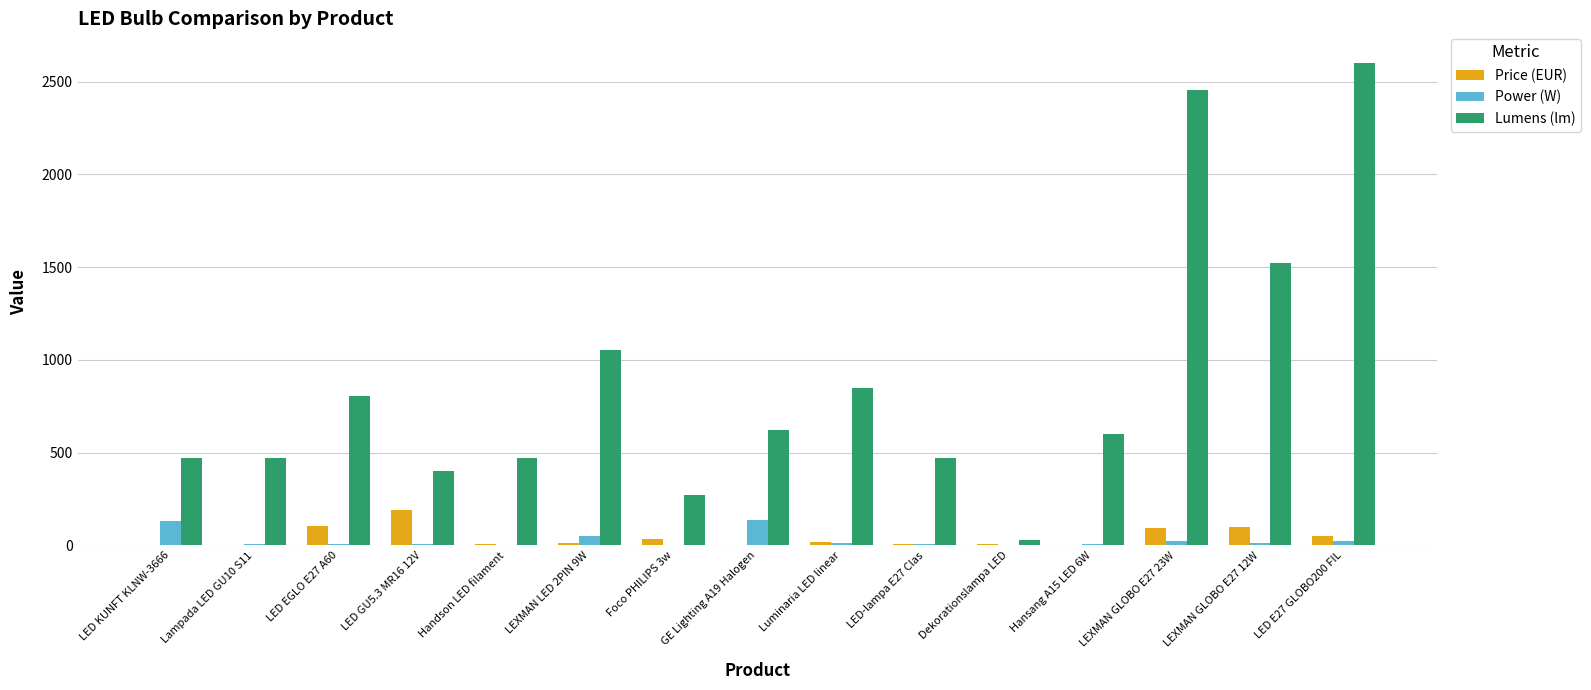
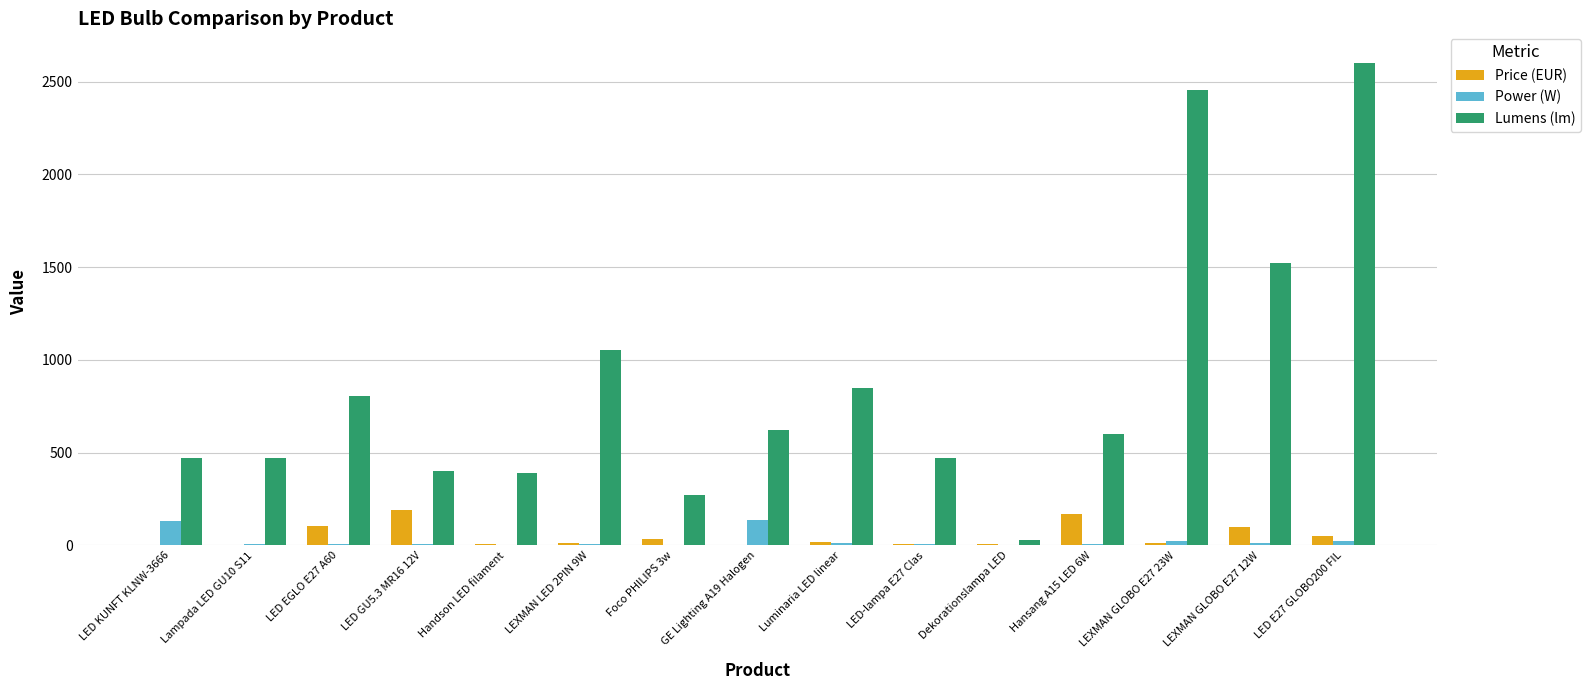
  {
    "Price (EUR)": {
      "LED EGLO E27 A60": 100,
      "LED GU5.3 MR16 12V": 190,
      "Foco PHILIPS 3w": 30,
      "Luminaria LED linear": 20,
-     "Hansang A15 LED 6W": 0,
-     "LEXMAN GLOBO E27 23W": 100,
+     "Hansang A15 LED 6W": 170,
+     "LEXMAN GLOBO E27 23W": 10,
      "LEXMAN GLOBO E27 12W": 100,
      "LED E27 GLOBO200 FIL": 50
    },
    "Power (W)": {
      "LED KUNFT KLNW-3666": 130,
-     "LEXMAN LED 2PIN 9W": 50,
+     "LEXMAN LED 2PIN 9W": 10,
      "GE Lighting A19 Halogen": 140,
      "LEXMAN GLOBO E27 23W": 20,
      "LED E27 GLOBO200 FIL": 20
    },
    "Lumens (lm)": {
      "LED KUNFT KLNW-3666": 470,
      "Lampada LED GU10 S11": 470,
      "LED EGLO E27 A60": 810,
      "LED GU5.3 MR16 12V": 400,
-     "Handson LED filament": 470,
+     "Handson LED filament": 390,
      "LEXMAN LED 2PIN 9W": 1060,
      "Foco PHILIPS 3w": 270,
      "GE Lighting A19 Halogen": 620,
      "Luminaria LED linear": 850,
      "LED-lampa E27 Clas": 470,
      "Dekorationslampa LED": 30,
      "Hansang A15 LED 6W": 600,
      "LEXMAN GLOBO E27 23W": 2450,
      "LEXMAN GLOBO E27 12W": 1520,
      "LED E27 GLOBO200 FIL": 2600
    }
  }
